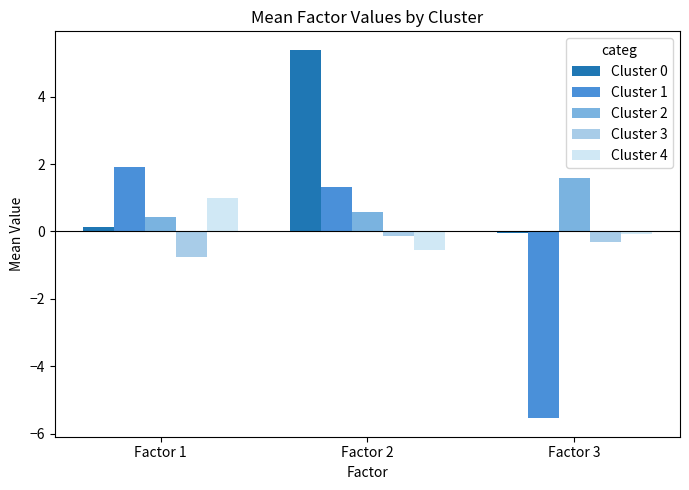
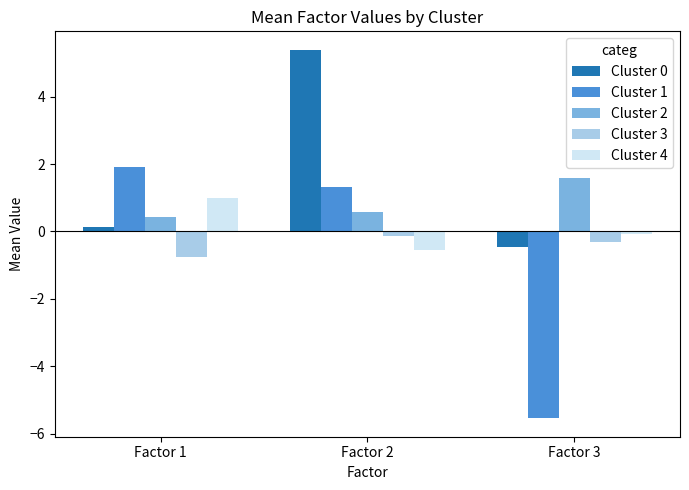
  {
    "Cluster 0": {
      "Factor 1": 0.1,
      "Factor 2": 5.4,
-     "Factor 3": -0.1
+     "Factor 3": -0.4
    }
  }
